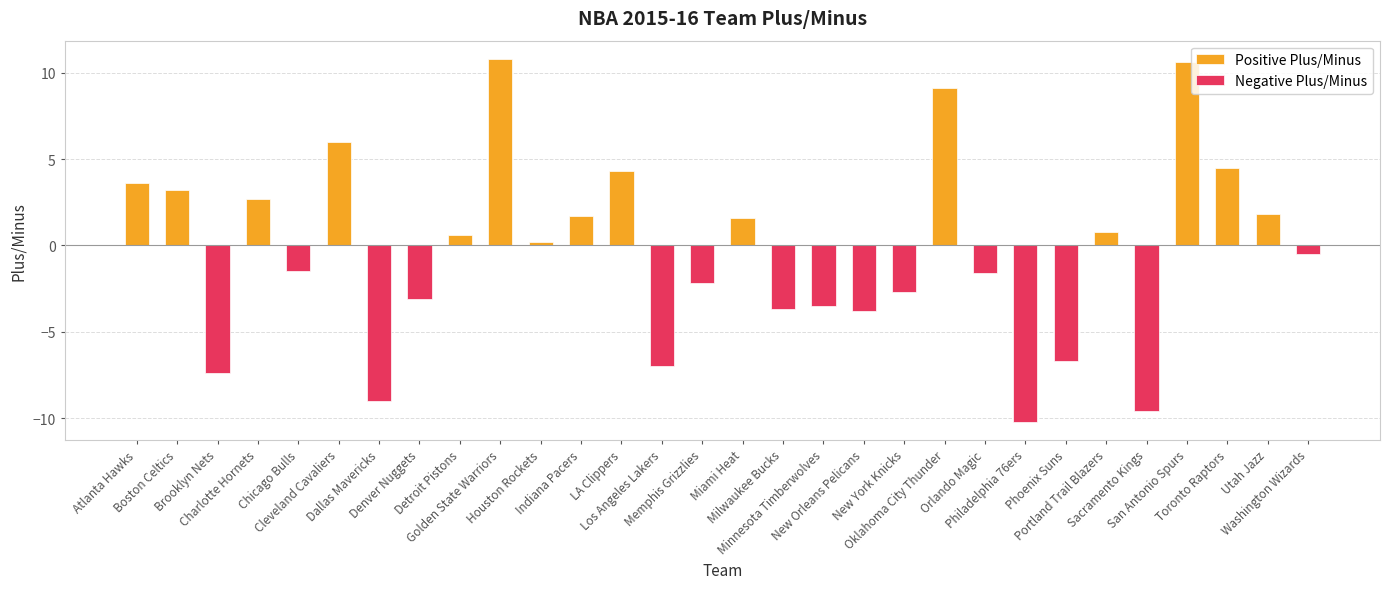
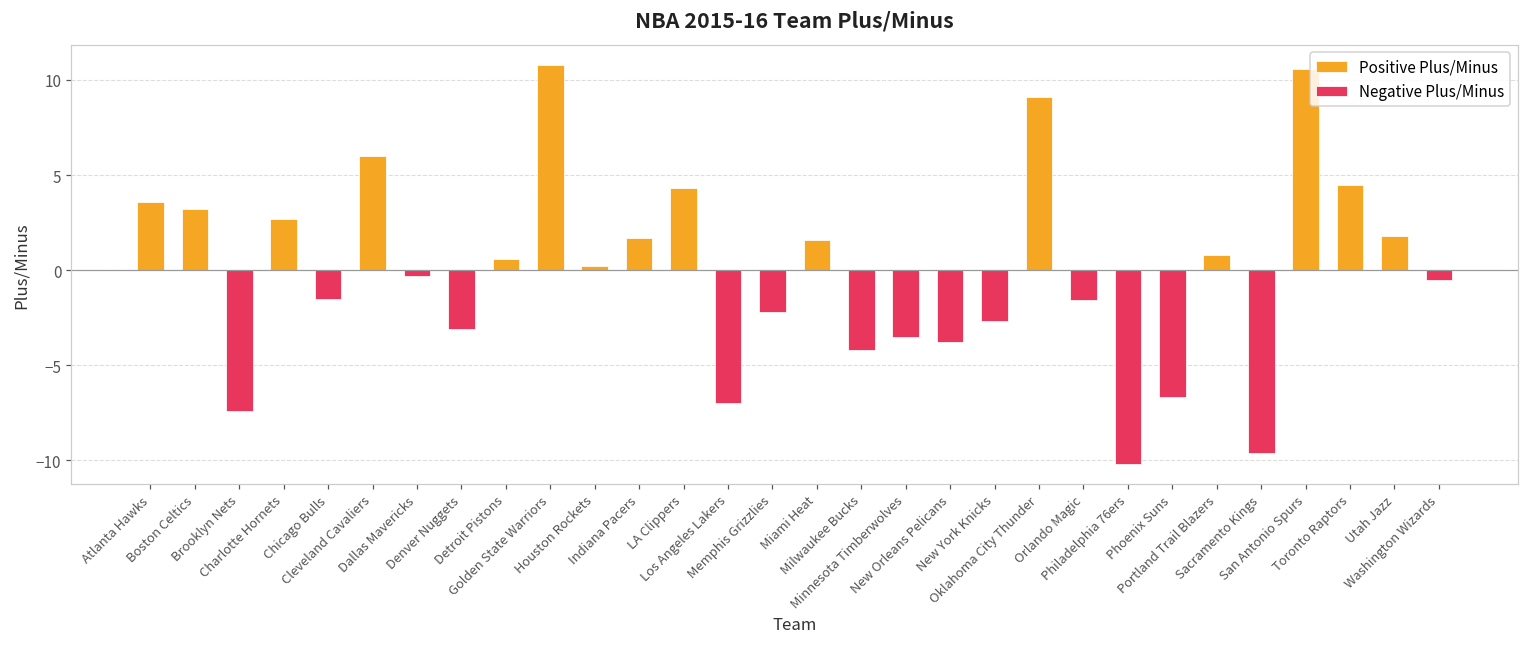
  {
    "Positive Plus/Minus": {
      "Atlanta Hawks": 3.6,
      "Boston Celtics": 3.2,
      "Brooklyn Nets": 0.0,
      "Charlotte Hornets": 2.7,
      "Chicago Bulls": 0.0,
      "Cleveland Cavaliers": 6.0,
      "Dallas Mavericks": 0.0,
      "Denver Nuggets": 0.0,
      "Detroit Pistons": 0.6,
      "Golden State Warriors": 10.8,
      "Houston Rockets": 0.2,
      "Indiana Pacers": 1.7,
      "LA Clippers": 4.3,
      "Los Angeles Lakers": 0.0,
      "Memphis Grizzlies": 0.0,
      "Miami Heat": 1.6,
      "Milwaukee Bucks": 0.0,
      "Minnesota Timberwolves": 0.0,
      "New Orleans Pelicans": 0.0,
      "New York Knicks": 0.0,
      "Oklahoma City Thunder": 9.1,
      "Orlando Magic": 0.0,
      "Philadelphia 76ers": 0.0,
      "Phoenix Suns": 0.0,
      "Portland Trail Blazers": 0.8,
      "Sacramento Kings": 0.0,
      "San Antonio Spurs": 10.6,
      "Toronto Raptors": 4.5,
      "Utah Jazz": 1.8,
      "Washington Wizards": 0.0
    },
    "Negative Plus/Minus": {
      "Atlanta Hawks": 0.0,
      "Boston Celtics": 0.0,
      "Brooklyn Nets": -7.4,
      "Charlotte Hornets": 0.0,
      "Chicago Bulls": -1.5,
      "Cleveland Cavaliers": 0.0,
-     "Dallas Mavericks": -9.0,
+     "Dallas Mavericks": -0.3,
      "Denver Nuggets": -3.1,
      "Detroit Pistons": 0.0,
      "Golden State Warriors": 0.0,
      "Houston Rockets": 0.0,
      "Indiana Pacers": 0.0,
      "LA Clippers": 0.0,
      "Los Angeles Lakers": -7.0,
      "Memphis Grizzlies": -2.2,
      "Miami Heat": 0.0,
-     "Milwaukee Bucks": -3.7,
+     "Milwaukee Bucks": -4.2,
      "Minnesota Timberwolves": -3.5,
      "New Orleans Pelicans": -3.8,
      "New York Knicks": -2.7,
      "Oklahoma City Thunder": 0.0,
      "Orlando Magic": -1.6,
      "Philadelphia 76ers": -10.2,
      "Phoenix Suns": -6.7,
      "Portland Trail Blazers": 0.0,
      "Sacramento Kings": -9.6,
      "San Antonio Spurs": 0.0,
      "Toronto Raptors": 0.0,
      "Utah Jazz": 0.0,
      "Washington Wizards": -0.5
    }
  }
